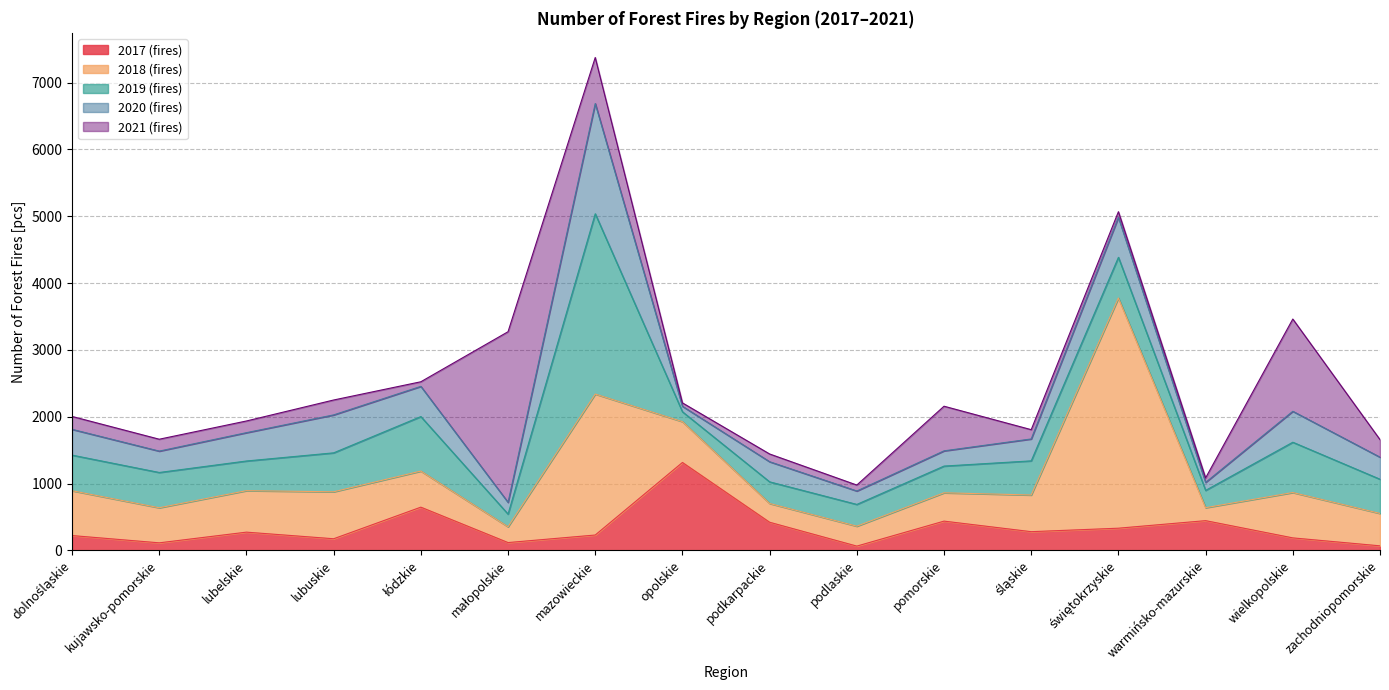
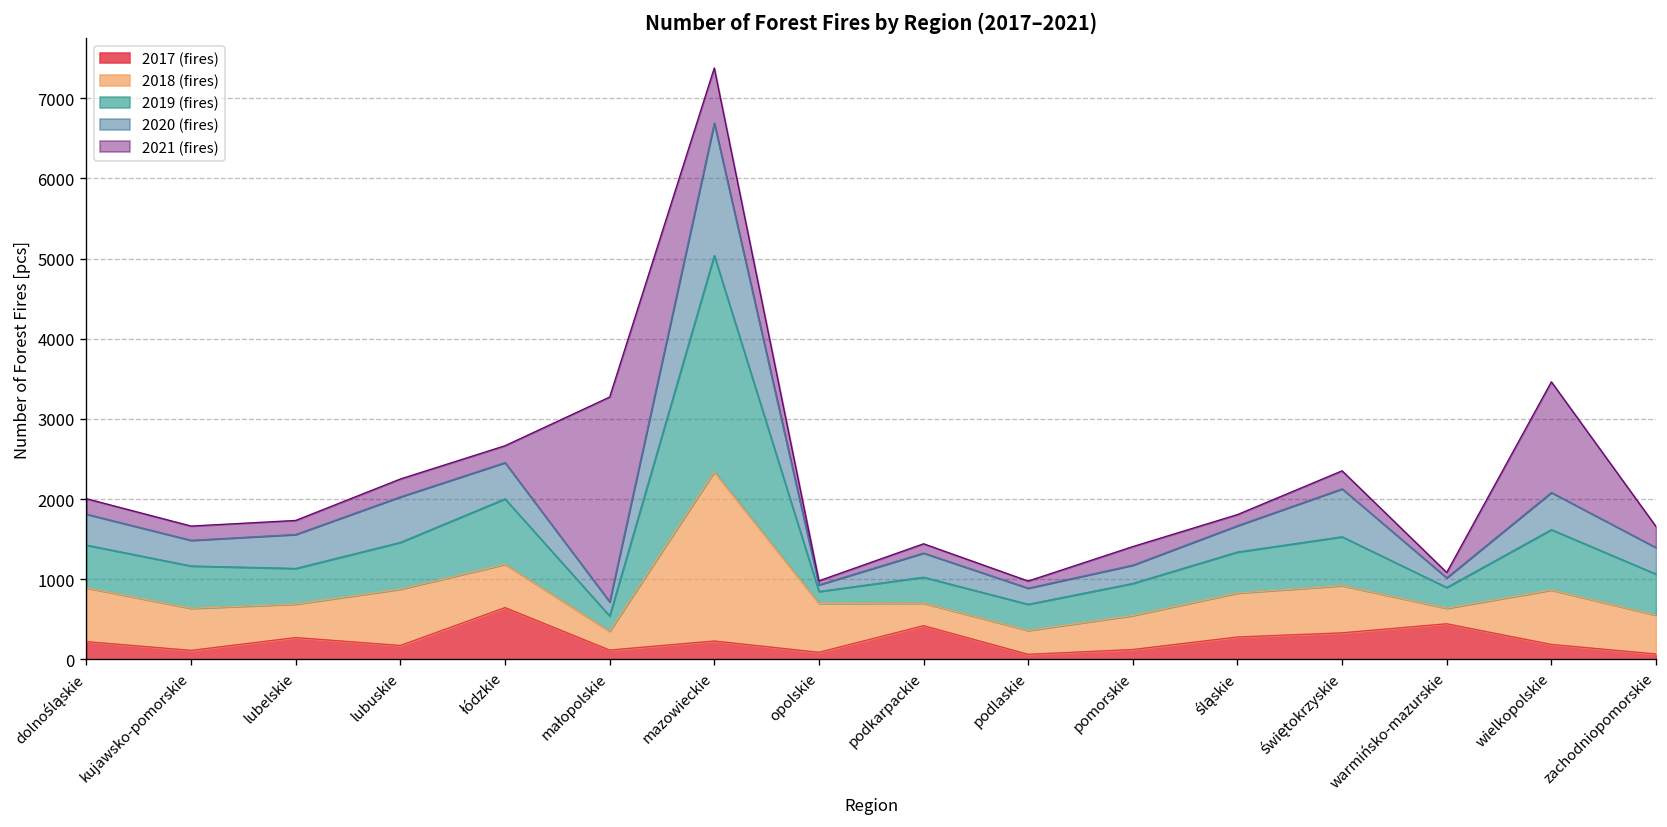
  {
    "2017 (fires)": {
      "dolnośląskie": 200,
      "kujawsko-pomorskie": 100,
      "lubelskie": 300,
      "lubuskie": 200,
      "łódzkie": 600,
      "małopolskie": 100,
      "mazowieckie": 200,
-     "opolskie": 1300,
+     "opolskie": 100,
      "podkarpackie": 400,
      "podlaskie": 100,
-     "pomorskie": 400,
+     "pomorskie": 100,
      "śląskie": 300,
      "świętokrzyskie": 300,
      "warmińsko-mazurskie": 400,
      "wielkopolskie": 200,
      "zachodniopomorskie": 100
    },
    "2018 (fires)": {
      "dolnośląskie": 700,
      "kujawsko-pomorskie": 500,
-     "lubelskie": 600,
+     "lubelskie": 400,
      "lubuskie": 700,
      "łódzkie": 500,
      "małopolskie": 200,
      "mazowieckie": 2100,
      "opolskie": 600,
      "podkarpackie": 300,
      "podlaskie": 300,
      "pomorskie": 400,
      "śląskie": 500,
-     "świętokrzyskie": 3400,
+     "świętokrzyskie": 600,
      "warmińsko-mazurskie": 200,
      "wielkopolskie": 700,
      "zachodniopomorskie": 500
    },
    "2021 (fires)": {
      "dolnośląskie": 200,
      "kujawsko-pomorskie": 200,
      "lubelskie": 200,
      "lubuskie": 200,
-     "łódzkie": 100,
+     "łódzkie": 200,
      "małopolskie": 2600,
      "mazowieckie": 700,
      "opolskie": 100,
      "podkarpackie": 100,
      "podlaskie": 100,
-     "pomorskie": 700,
+     "pomorskie": 200,
      "śląskie": 100,
-     "świętokrzyskie": 100,
+     "świętokrzyskie": 200,
      "warmińsko-mazurskie": 100,
      "wielkopolskie": 1400,
      "zachodniopomorskie": 300
    }
  }
